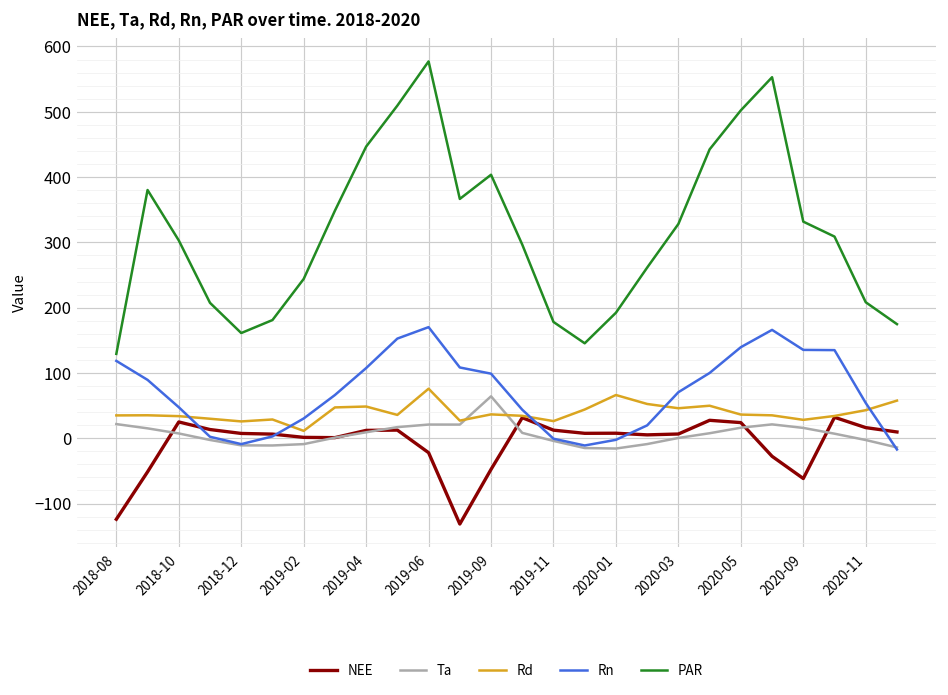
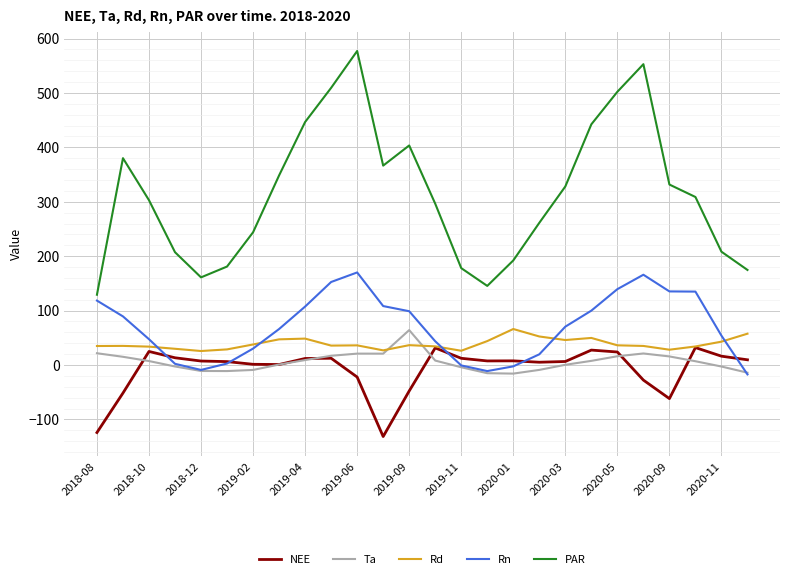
  {
    "NEE": {
      "2018-08": -120,
      "2018-10": 20,
      "2018-12": 10,
      "2019-02": 0,
      "2019-06": -20,
      "2019-09": -50,
      "2019-11": 10,
      "2020-01": 10,
      "2020-03": 10,
      "2020-05": 20,
      "2020-09": -60,
      "2020-11": 20
    },
    "Ta": {
      "2018-08": 20,
      "2018-10": 10,
      "2019-02": -10,
      "2019-06": 20,
      "2019-09": 60,
      "2020-01": -20,
      "2020-03": 0,
      "2020-05": 20,
      "2020-09": 20,
      "2020-11": 0
    },
    "Rd": {
      "2018-08": 30,
      "2018-10": 30,
      "2018-12": 30,
-     "2019-02": 10,
+     "2019-02": 40,
      "2019-04": 50,
-     "2019-06": 80,
+     "2019-06": 40,
      "2019-09": 40,
      "2019-11": 30,
      "2020-01": 70,
      "2020-03": 50,
      "2020-05": 40,
      "2020-09": 30,
      "2020-11": 40
    },
    "Rn": {
      "2018-08": 120,
      "2018-10": 50,
      "2019-02": 30,
      "2019-04": 110,
      "2019-06": 170,
      "2019-09": 100,
      "2020-01": 0,
      "2020-03": 70,
      "2020-05": 140,
      "2020-09": 140,
      "2020-11": 50
    },
    "PAR": {
      "2018-08": 130,
      "2018-10": 300,
      "2018-12": 160,
      "2019-02": 240,
      "2019-04": 450,
      "2019-06": 580,
      "2019-09": 400,
      "2019-11": 180,
      "2020-01": 190,
      "2020-03": 330,
      "2020-05": 500,
      "2020-09": 330,
      "2020-11": 210
    }
  }
